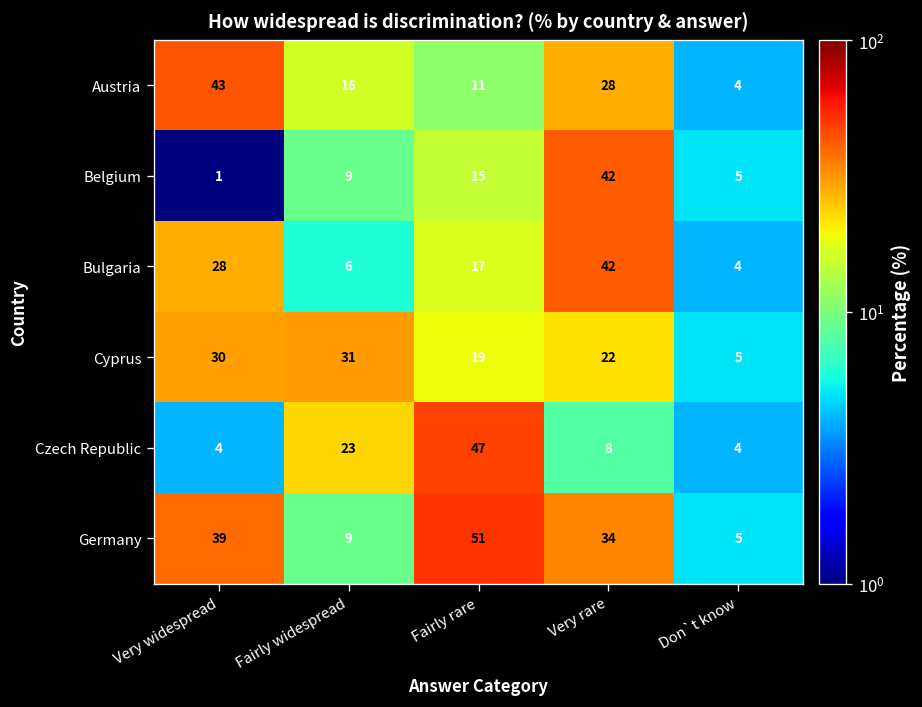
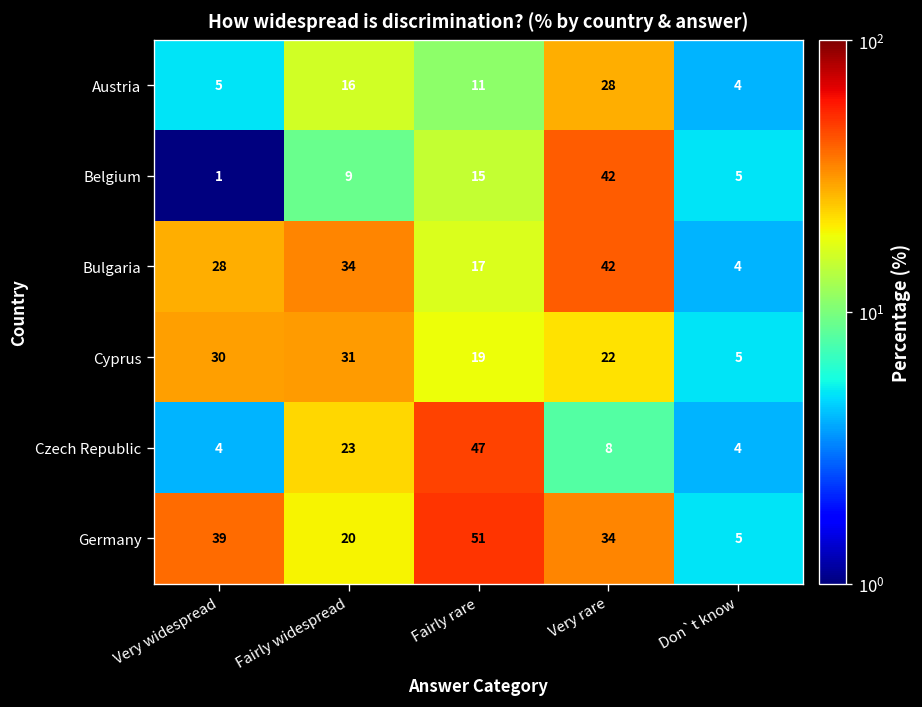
  {
    "Austria": {
-     "Very widespread": 43,
+     "Very widespread": 5,
      "Fairly widespread": 16,
      "Fairly rare": 11,
      "Very rare": 28,
      "Don`t know": 4
    },
    "Belgium": {
      "Very widespread": 1,
      "Fairly widespread": 9,
      "Fairly rare": 15,
      "Very rare": 42,
      "Don`t know": 5
    },
    "Bulgaria": {
      "Very widespread": 28,
-     "Fairly widespread": 6,
+     "Fairly widespread": 34,
      "Fairly rare": 17,
      "Very rare": 42,
      "Don`t know": 4
    },
    "Cyprus": {
      "Very widespread": 30,
      "Fairly widespread": 31,
      "Fairly rare": 19,
      "Very rare": 22,
      "Don`t know": 5
    },
    "Czech Republic": {
      "Very widespread": 4,
      "Fairly widespread": 23,
      "Fairly rare": 47,
      "Very rare": 8,
      "Don`t know": 4
    },
    "Germany": {
      "Very widespread": 39,
-     "Fairly widespread": 9,
+     "Fairly widespread": 20,
      "Fairly rare": 51,
      "Very rare": 34,
      "Don`t know": 5
    }
  }
